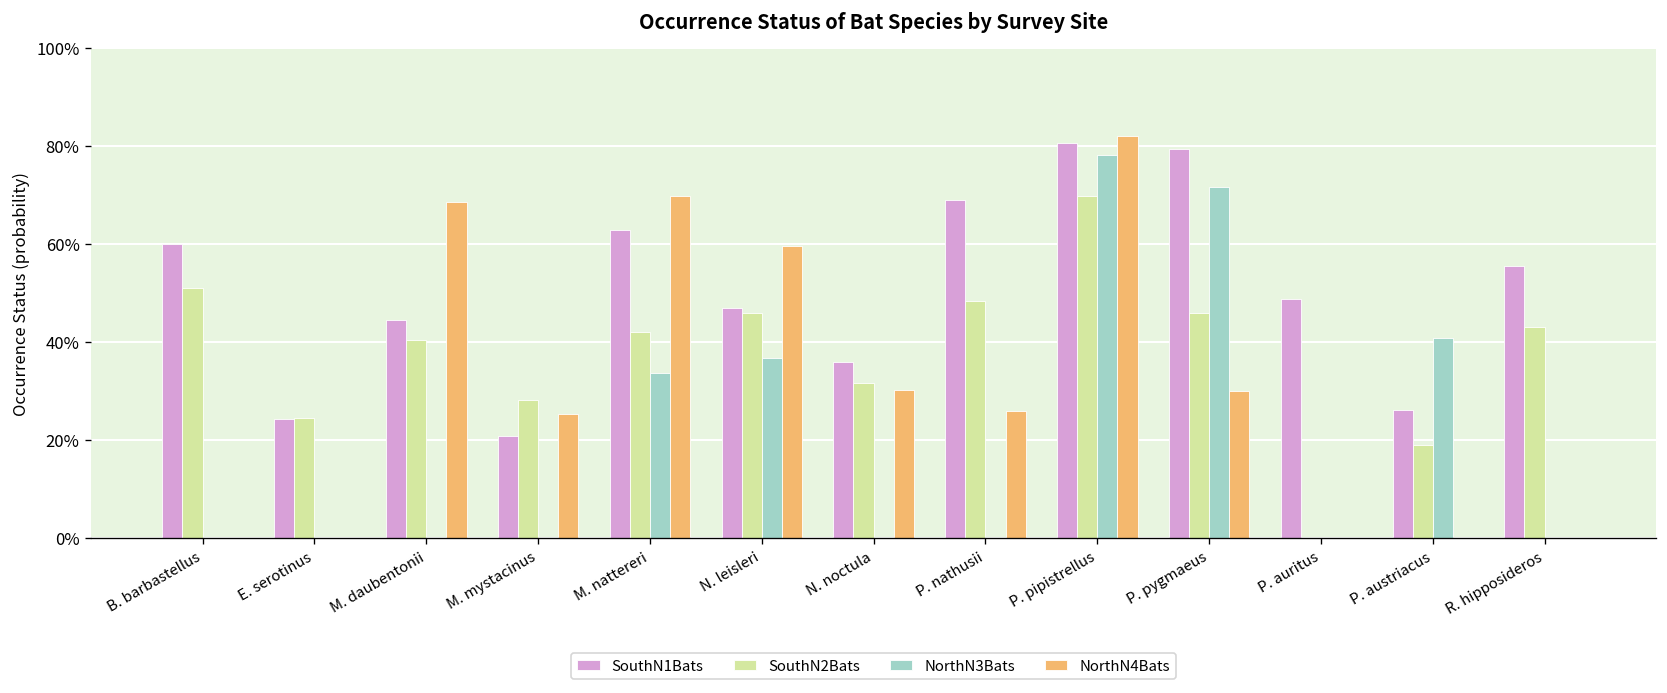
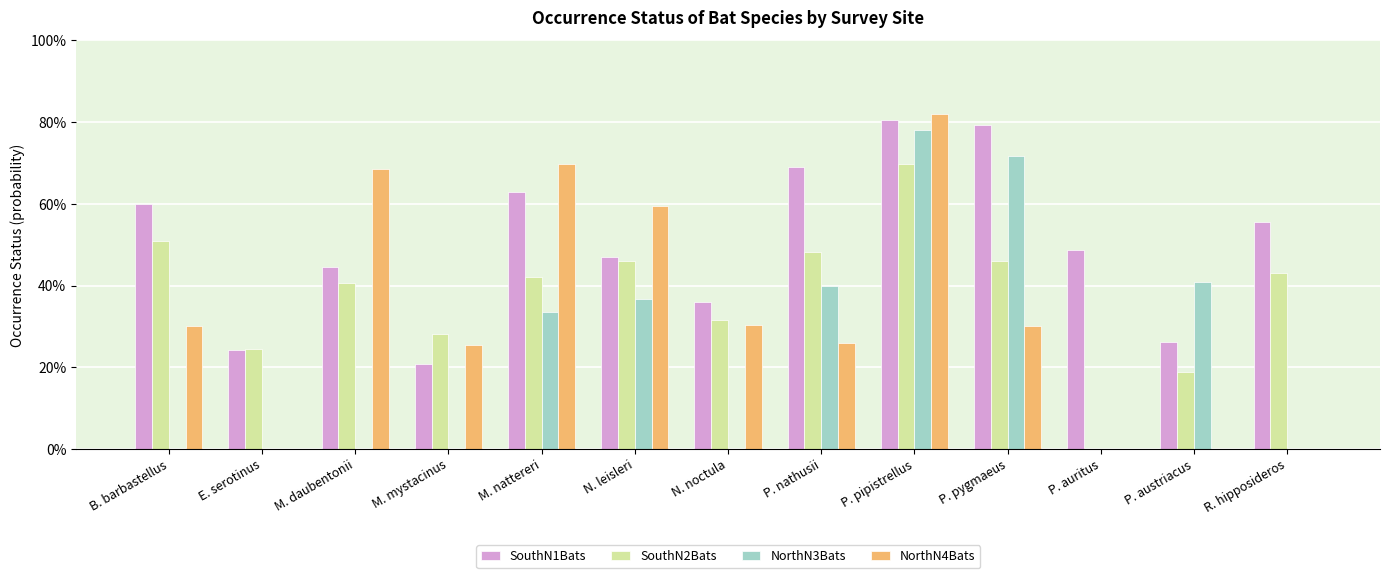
  {
    "SouthN1Bats": {
      "B. barbastellus": "60%",
      "E. serotinus": "24%",
      "M. daubentonii": "45%",
      "M. mystacinus": "21%",
      "M. nattereri": "63%",
      "N. leisleri": "47%",
      "N. noctula": "36%",
      "P. nathusii": "69%",
      "P. pipistrellus": "81%",
      "P. pygmaeus": "79%",
      "P. auritus": "49%",
      "P. austriacus": "26%",
      "R. hipposideros": "56%"
    },
    "SouthN2Bats": {
      "B. barbastellus": "51%",
      "E. serotinus": "25%",
      "M. daubentonii": "41%",
      "M. mystacinus": "28%",
      "M. nattereri": "42%",
      "N. leisleri": "46%",
      "N. noctula": "32%",
      "P. nathusii": "48%",
      "P. pipistrellus": "70%",
      "P. pygmaeus": "46%",
      "P. auritus": "0%",
      "P. austriacus": "19%",
      "R. hipposideros": "43%"
    },
    "NorthN3Bats": {
      "B. barbastellus": "0%",
      "E. serotinus": "0%",
      "M. daubentonii": "0%",
      "M. mystacinus": "0%",
      "M. nattereri": "34%",
      "N. leisleri": "37%",
      "N. noctula": "0%",
-     "P. nathusii": "0%",
+     "P. nathusii": "40%",
      "P. pipistrellus": "78%",
      "P. pygmaeus": "72%",
      "P. auritus": "0%",
      "P. austriacus": "41%",
      "R. hipposideros": "0%"
    },
    "NorthN4Bats": {
-     "B. barbastellus": "0%",
+     "B. barbastellus": "30%",
      "E. serotinus": "0%",
      "M. daubentonii": "69%",
      "M. mystacinus": "25%",
      "M. nattereri": "70%",
      "N. leisleri": "60%",
      "N. noctula": "30%",
      "P. nathusii": "26%",
      "P. pipistrellus": "82%",
      "P. pygmaeus": "30%",
      "P. auritus": "0%",
      "P. austriacus": "0%",
      "R. hipposideros": "0%"
    }
  }
